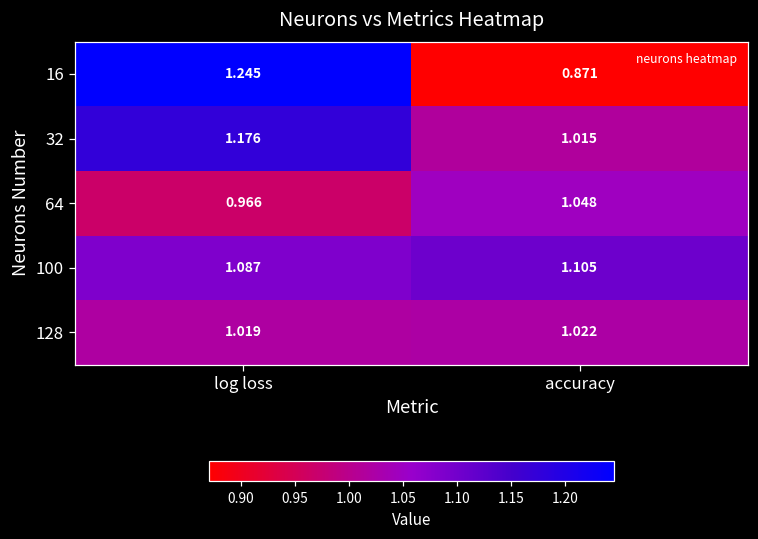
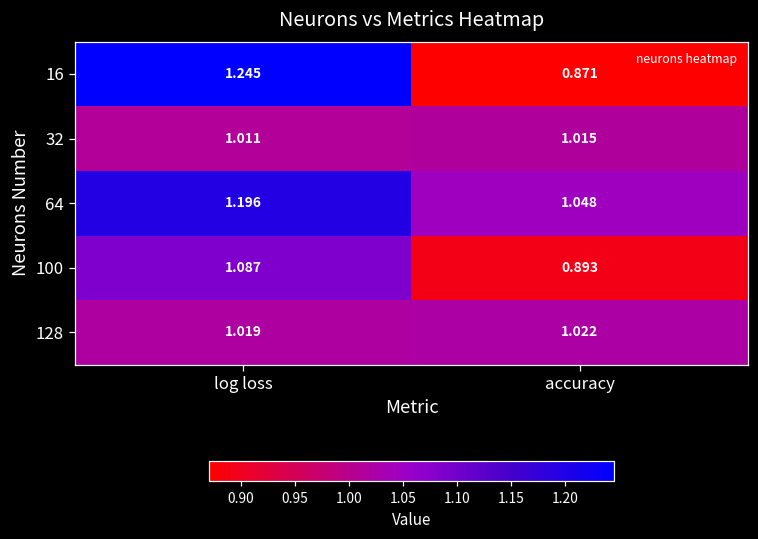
  {
    "16": {
      "log loss": 1.245
    },
    "32": {
-     "log loss": 1.176,
+     "log loss": 1.011,
      "accuracy": 1.015
    },
    "64": {
-     "log loss": 0.966,
+     "log loss": 1.196,
      "accuracy": 1.048
    },
    "100": {
      "log loss": 1.087,
-     "accuracy": 1.105
+     "accuracy": 0.893
    },
    "128": {
      "log loss": 1.019,
      "accuracy": 1.022
    }
  }
